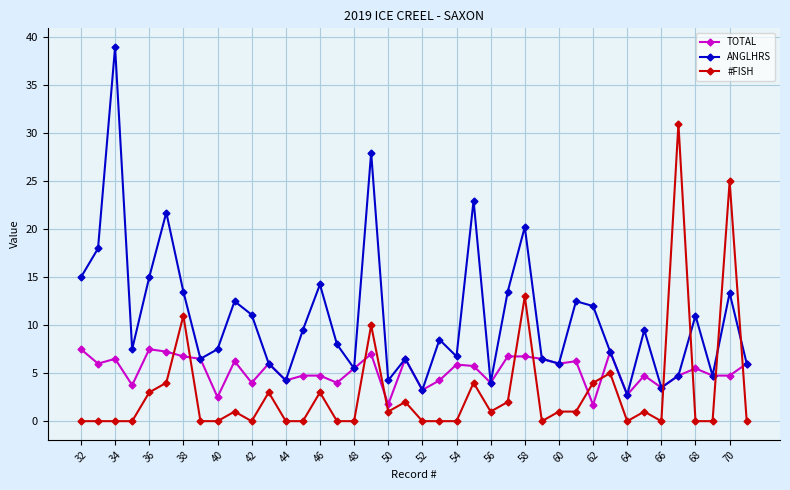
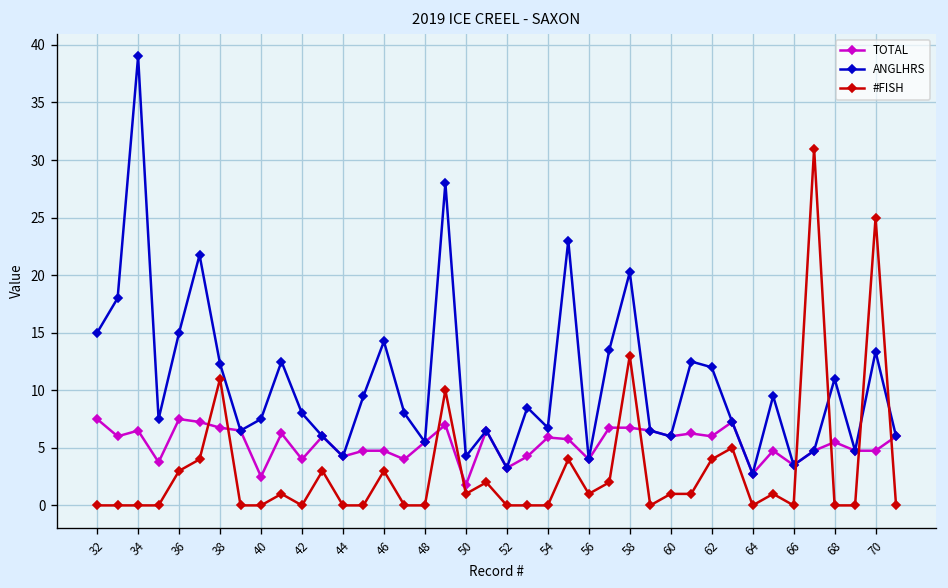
  {
    "TOTAL": {
      "32": 8,
      "34": 7,
      "36": 8,
      "38": 7,
      "40": 3,
      "42": 4,
      "46": 5,
      "50": 2,
      "54": 6,
      "58": 7,
-     "62": 2,
+     "62": 6,
      "68": 6,
      "70": 5
    },
    "ANGLHRS": {
      "32": 15,
      "34": 39,
      "36": 15,
-     "38": 14,
+     "38": 12,
      "40": 8,
-     "42": 11,
+     "42": 8,
      "46": 14,
      "50": 4,
      "54": 7,
      "58": 20,
      "62": 12,
      "68": 11,
      "70": 13
    },
    "#FISH": {
      "32": 0,
      "34": 0,
      "36": 3,
      "38": 11,
      "40": 0,
      "42": 0,
      "44": 0,
      "46": 3,
      "48": 0,
      "50": 1,
      "52": 0,
      "54": 0,
      "56": 1,
      "58": 13,
      "60": 1,
      "62": 4,
      "64": 0,
      "66": 0,
      "68": 0,
      "70": 25
    }
  }
